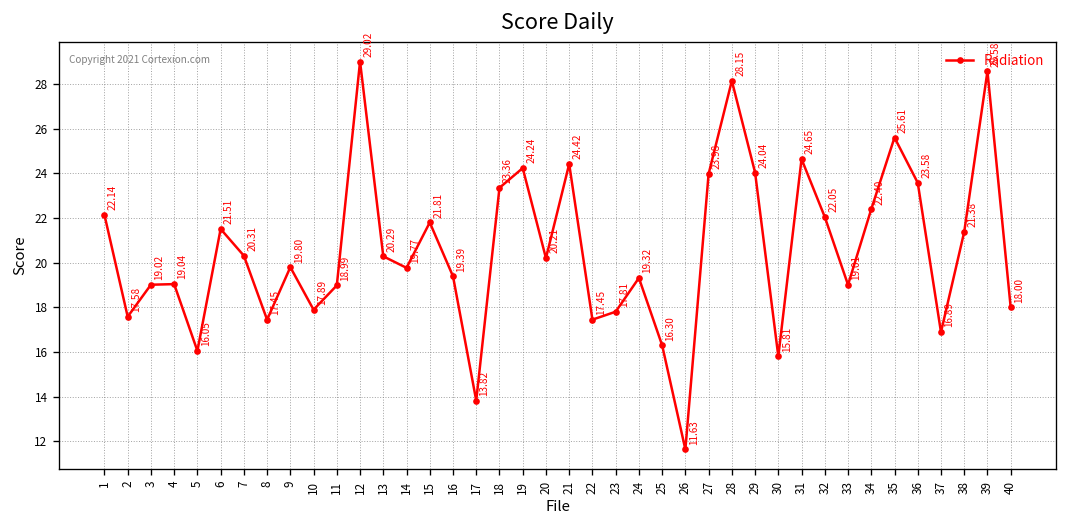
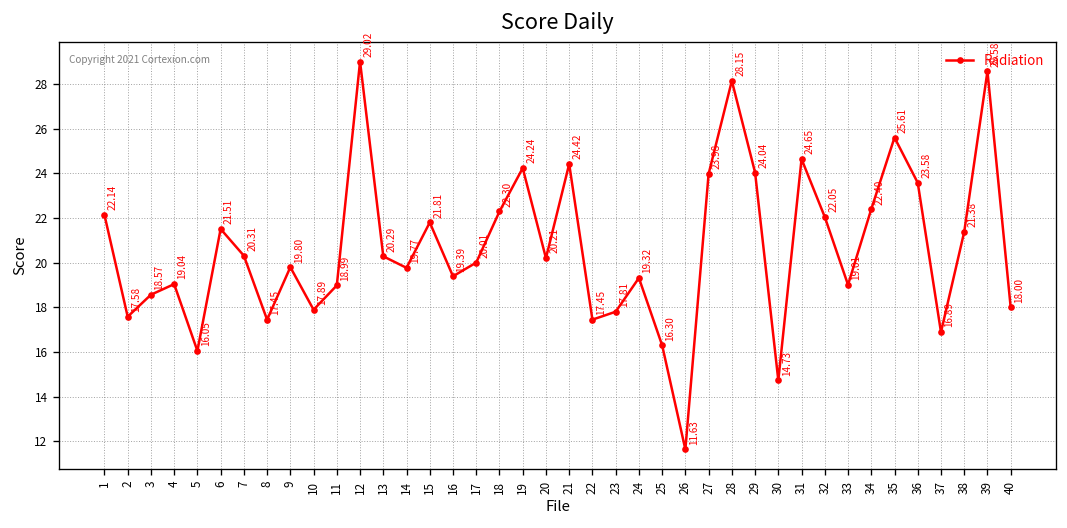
  {
    "1": 22.14,
    "2": 17.58,
-   "3": 19.02,
+   "3": 18.57,
    "4": 19.04,
    "5": 16.05,
    "6": 21.51,
    "7": 20.31,
    "8": 17.45,
    "9": 19.80,
    "10": 17.89,
    "11": 18.99,
    "12": 29.02,
    "13": 20.29,
    "14": 19.77,
    "15": 21.81,
    "16": 19.39,
-   "17": 13.82,
-   "18": 23.36,
+   "17": 20.01,
+   "18": 22.30,
    "19": 24.24,
    "20": 20.21,
    "21": 24.42,
    "22": 17.45,
    "23": 17.81,
    "24": 19.32,
    "25": 16.30,
    "26": 11.63,
    "27": 23.98,
    "28": 28.15,
    "29": 24.04,
-   "30": 15.81,
+   "30": 14.73,
    "31": 24.65,
    "32": 22.05,
    "33": 19.01,
    "34": 22.40,
    "35": 25.61,
    "36": 23.58,
    "37": 16.89,
    "38": 21.38,
    "39": 28.58,
    "40": 18.00
  }
